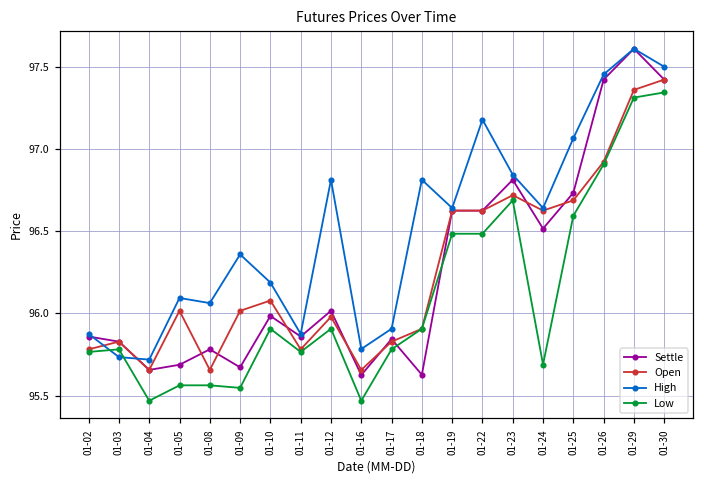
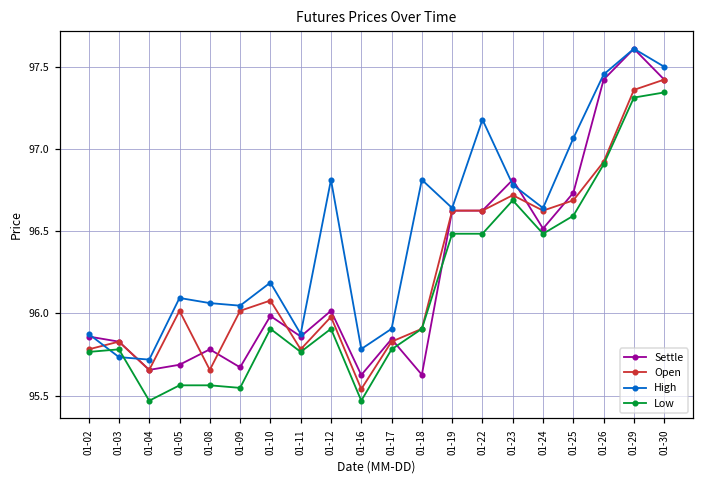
  {
    "Settle": {
      "01-05": 95.69,
      "01-08": 95.78,
      "01-09": 95.67,
      "01-10": 95.98,
      "01-12": 96.02,
      "01-16": 95.63,
      "01-18": 95.63,
      "01-23": 96.81,
      "01-24": 96.52,
      "01-25": 96.73,
      "01-26": 97.42
    },
    "Open": {
      "01-05": 96.02,
      "01-08": 95.66,
      "01-09": 96.02,
      "01-10": 96.08,
      "01-12": 95.98,
-     "01-16": 95.66,
+     "01-16": 95.54,
      "01-23": 96.72,
      "01-25": 96.69,
      "01-29": 97.36
    },
    "High": {
      "01-03": 95.73,
      "01-04": 95.72,
      "01-05": 96.09,
      "01-08": 96.06,
-     "01-09": 96.36,
+     "01-09": 96.05,
      "01-10": 96.19,
      "01-12": 96.81,
      "01-16": 95.78,
      "01-17": 95.91,
      "01-18": 96.81,
      "01-22": 97.18,
-     "01-23": 96.84,
+     "01-23": 96.78,
      "01-25": 97.07,
      "01-26": 97.45,
      "01-30": 97.50
    },
    "Low": {
      "01-03": 95.78,
      "01-04": 95.47,
      "01-05": 95.56,
      "01-08": 95.56,
      "01-09": 95.55,
      "01-10": 95.91,
      "01-12": 95.91,
      "01-16": 95.47,
      "01-17": 95.78,
      "01-19": 96.48,
      "01-22": 96.48,
      "01-23": 96.69,
-     "01-24": 95.69,
+     "01-24": 96.48,
      "01-25": 96.59,
      "01-29": 97.31,
      "01-30": 97.34
    }
  }
